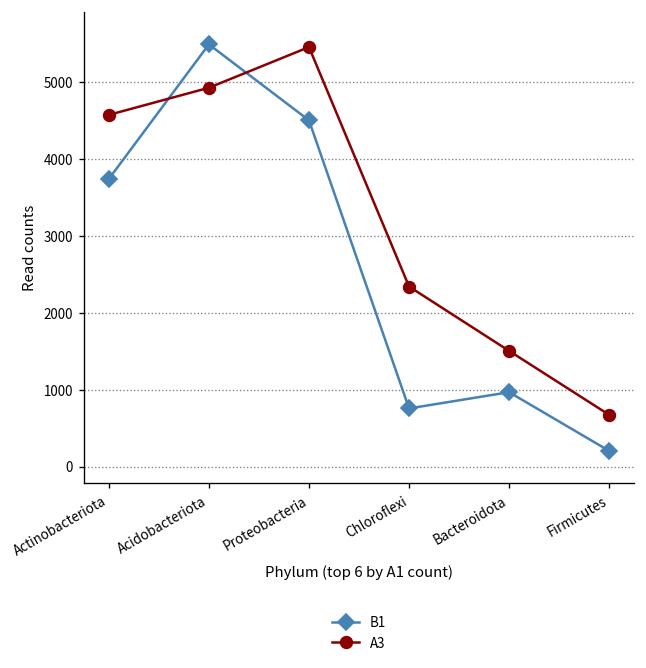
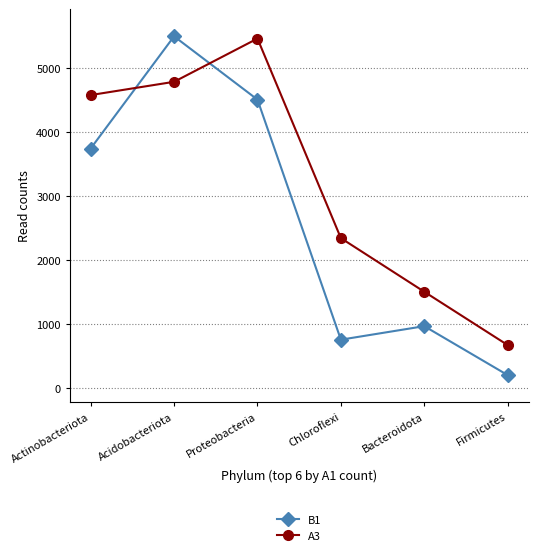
  {
    "B1": {
      "Actinobacteriota": 3700,
      "Acidobacteriota": 5500,
      "Proteobacteria": 4500,
      "Chloroflexi": 800,
      "Bacteroidota": 1000,
      "Firmicutes": 200
    },
    "A3": {
      "Actinobacteriota": 4600,
-     "Acidobacteriota": 4900,
+     "Acidobacteriota": 4800,
      "Proteobacteria": 5500,
      "Chloroflexi": 2300,
      "Bacteroidota": 1500,
      "Firmicutes": 700
    }
  }
